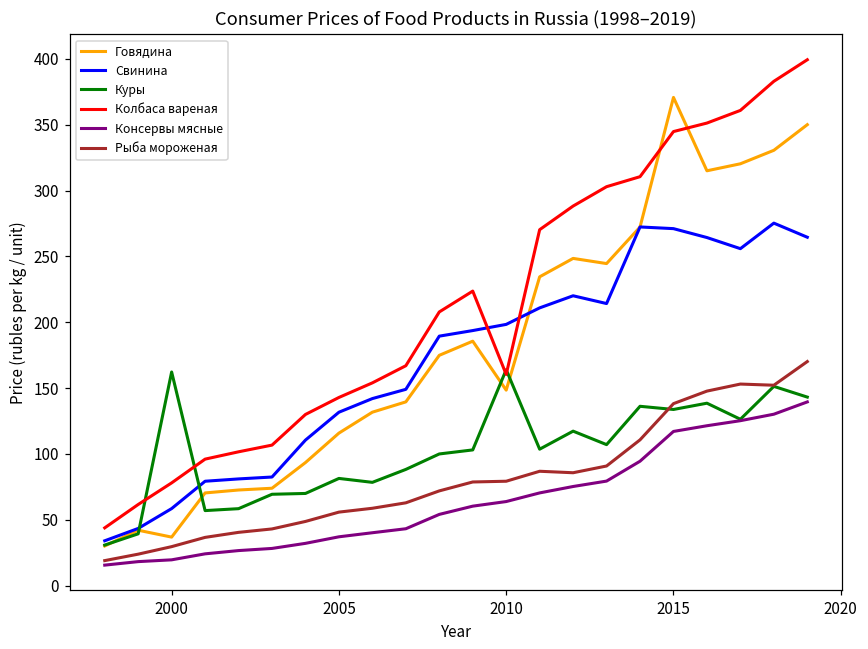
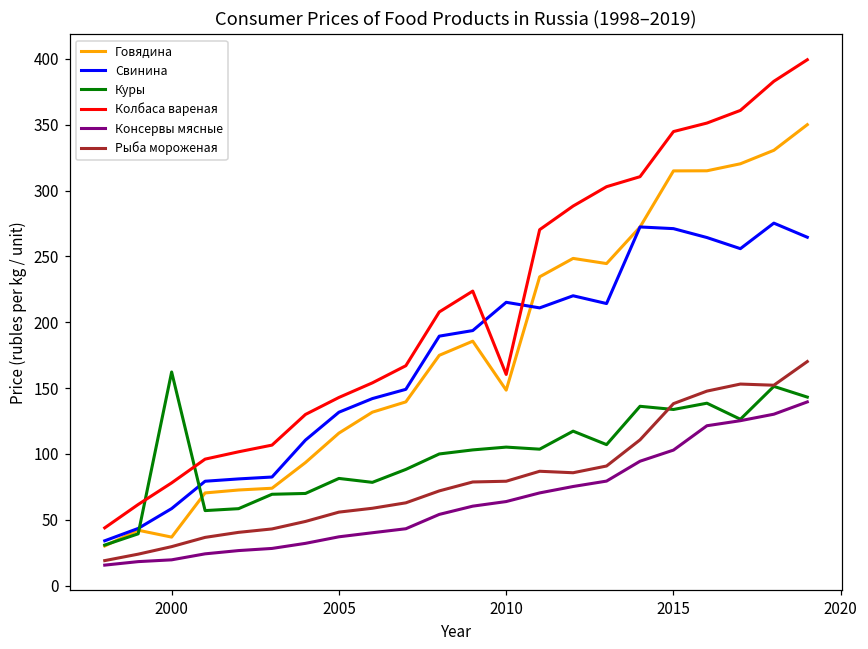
  {
    "Говядина": {
      "2000": 37,
      "2005": 116,
      "2010": 148,
-     "2015": 371
+     "2015": 315
    },
    "Свинина": {
      "2000": 58,
      "2005": 132,
-     "2010": 198,
+     "2010": 215,
      "2015": 271
    },
    "Куры": {
      "2000": 162,
      "2005": 81,
-     "2010": 164,
+     "2010": 105,
      "2015": 134
    },
    "Колбаса вареная": {
      "2000": 78,
      "2005": 143,
      "2010": 160,
      "2015": 345
    },
    "Консервы мясные": {
      "2000": 20,
      "2005": 37,
      "2010": 64,
-     "2015": 117
+     "2015": 103
    },
    "Рыба мороженая": {
      "2000": 30,
      "2005": 56,
      "2010": 79,
      "2015": 138
    }
  }
